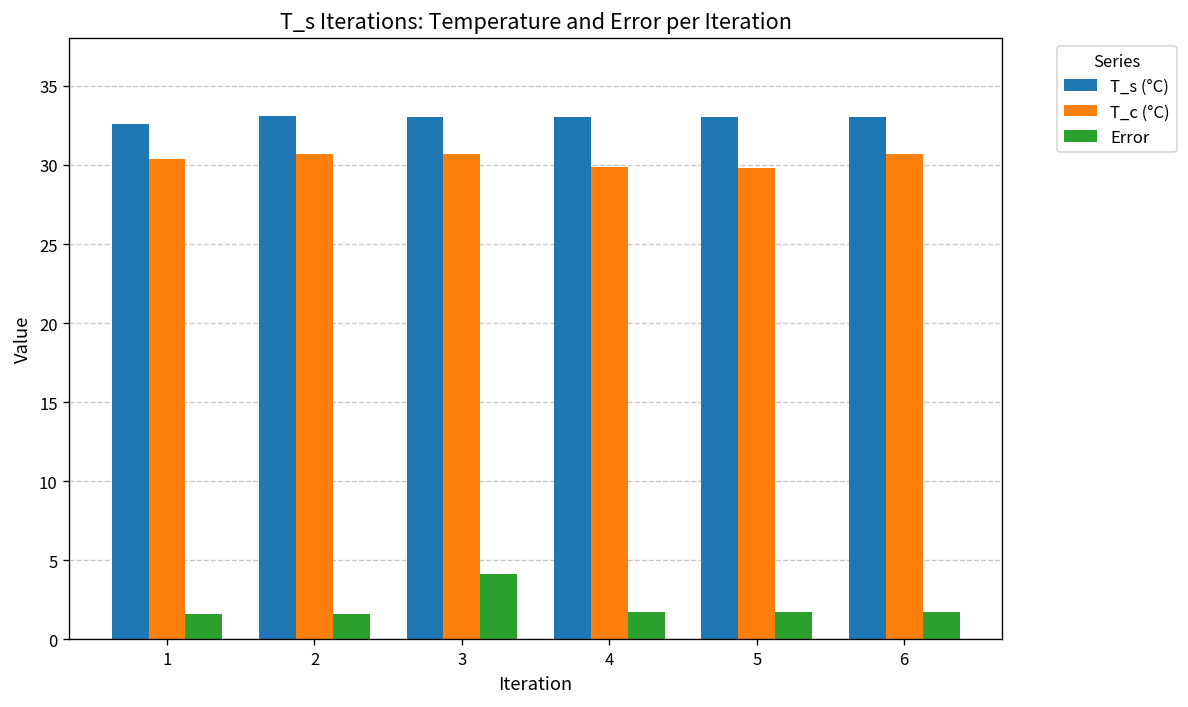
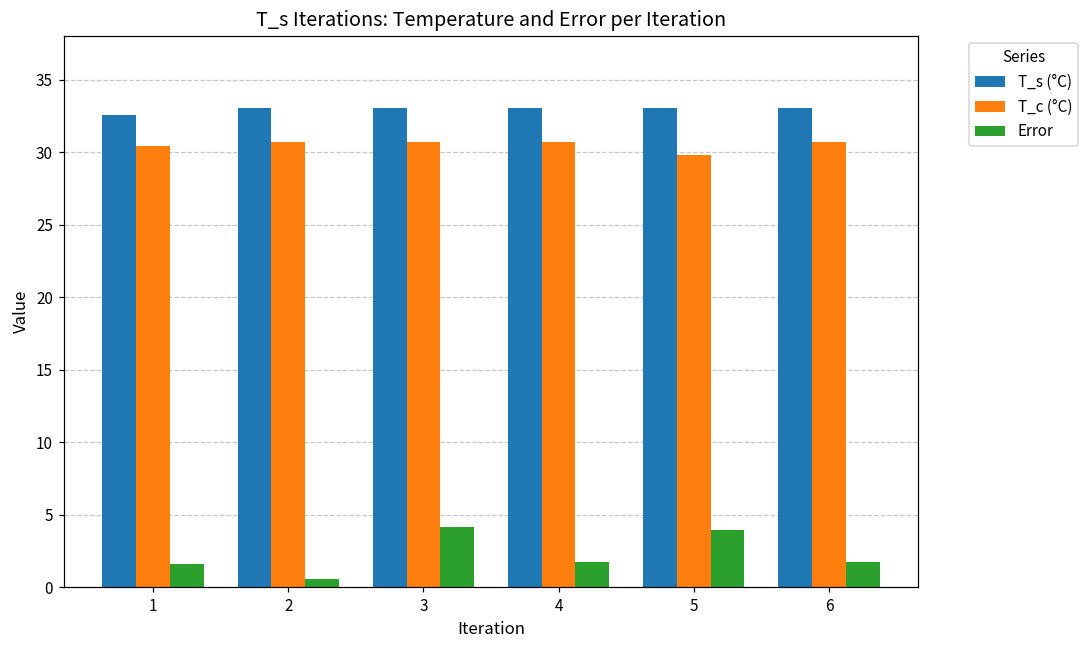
  {
    "T_s (°C)": {
      "1": 32.6,
      "2": 33.1,
      "3": 33.0,
      "4": 33.0,
      "5": 33.0,
      "6": 33.0
    },
    "T_c (°C)": {
      "1": 30.4,
      "2": 30.7,
      "3": 30.7,
-     "4": 29.9,
+     "4": 30.7,
      "5": 29.8,
      "6": 30.7
    },
    "Error": {
      "1": 1.6,
-     "2": 1.6,
+     "2": 0.5,
      "3": 4.2,
      "4": 1.7,
-     "5": 1.7,
+     "5": 4.0,
      "6": 1.7
    }
  }
